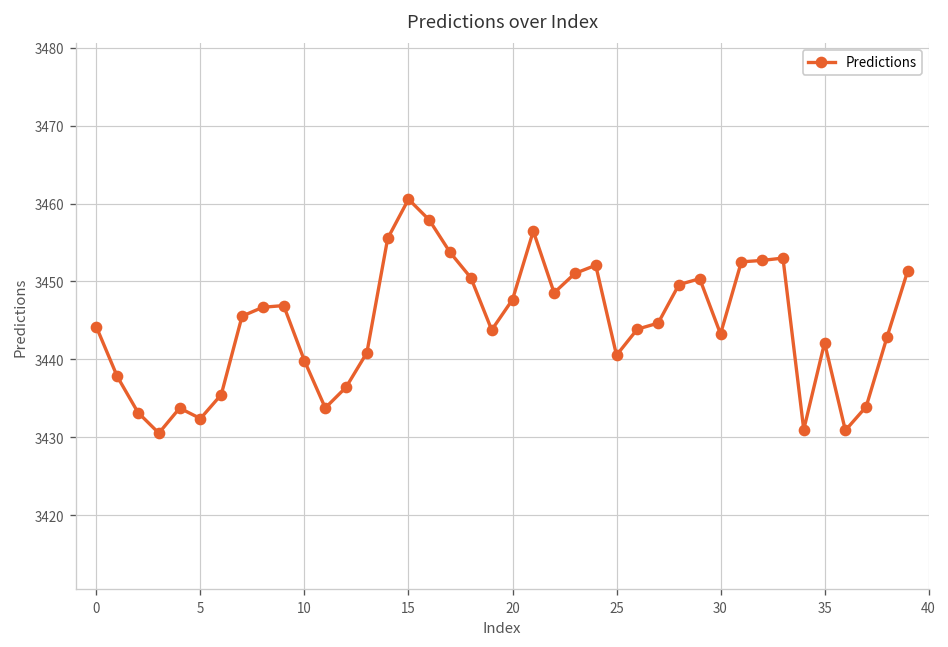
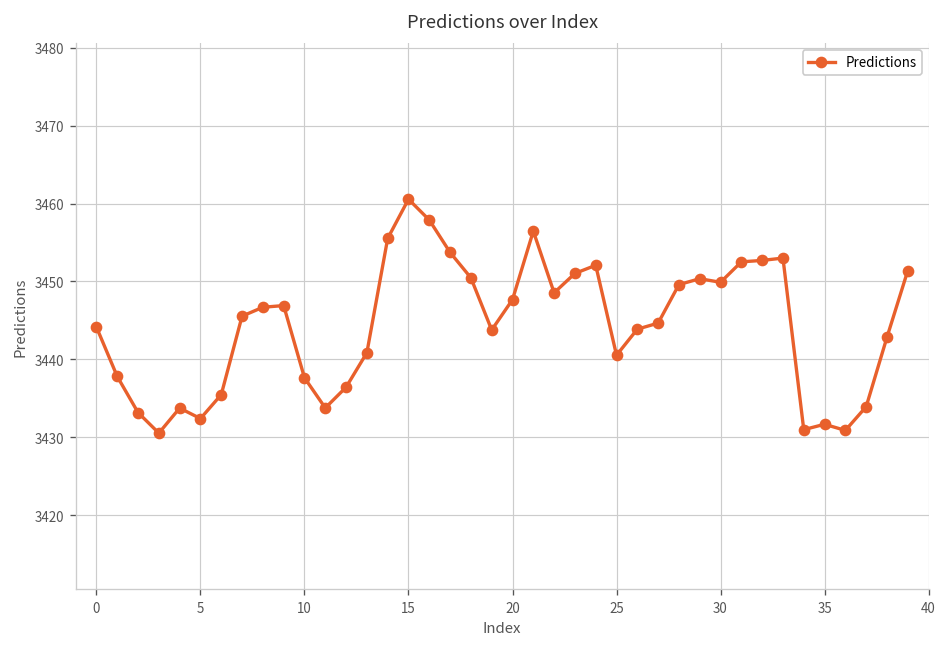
  {
    "0": 3444,
    "5": 3432,
-   "10": 3440,
+   "10": 3438,
    "15": 3461,
    "20": 3448,
    "25": 3441,
-   "30": 3443,
-   "35": 3442
+   "30": 3450,
+   "35": 3432
  }
